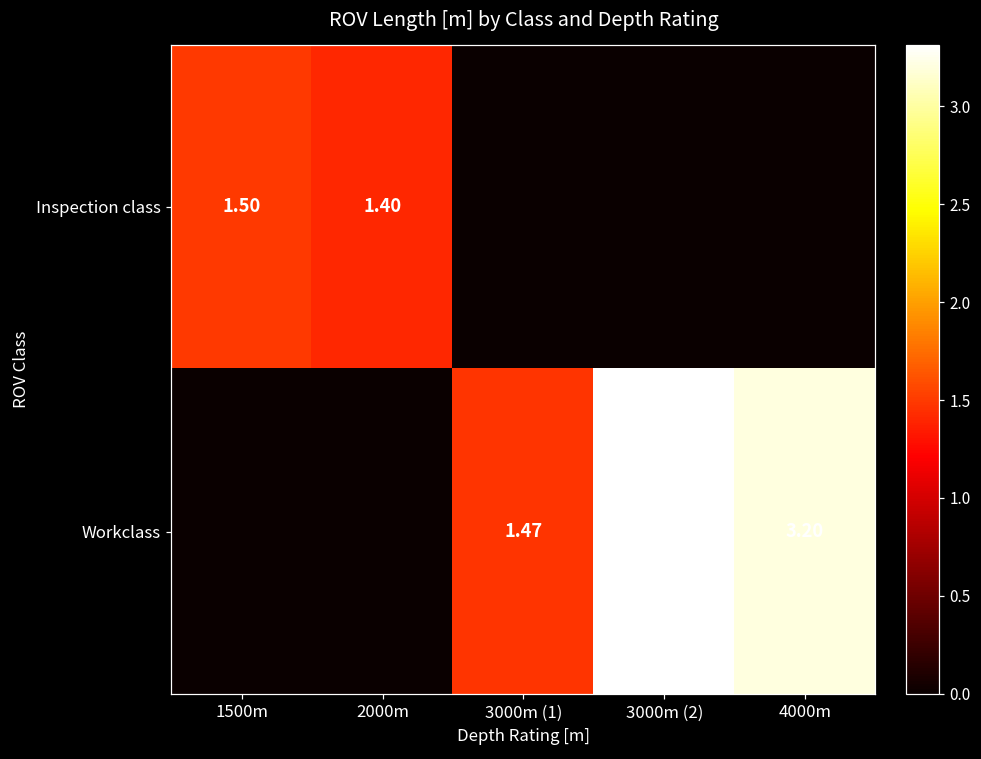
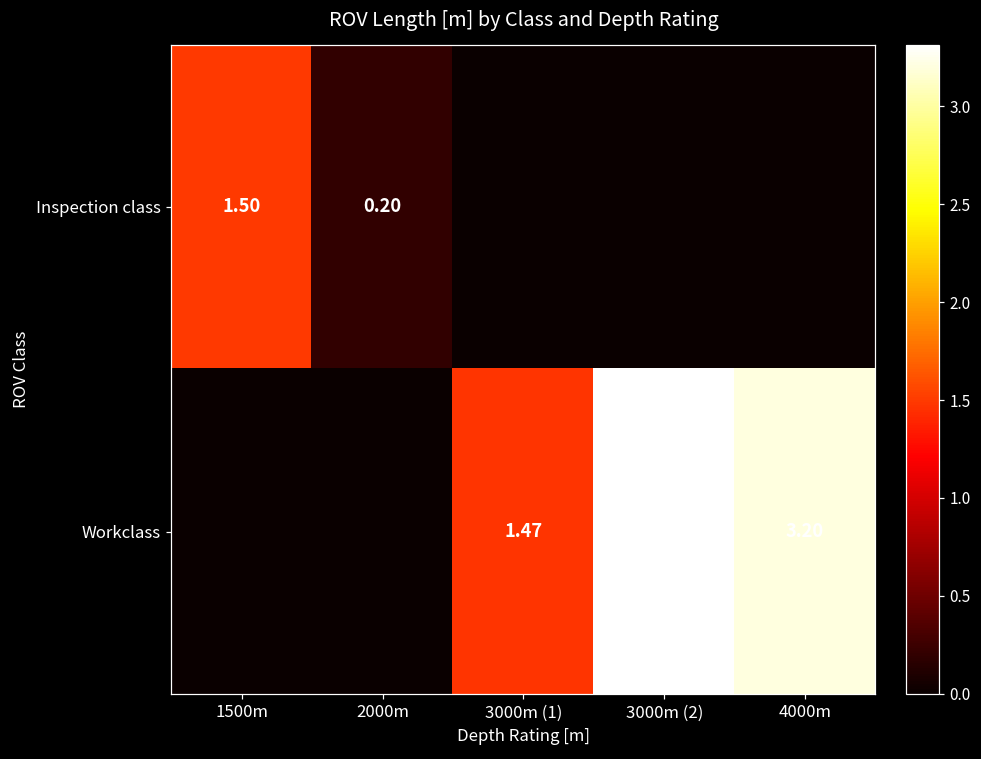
  {
    "Inspection class": {
      "1500m": 1.50,
-     "2000m": 1.40
+     "2000m": 0.20
    },
    "Workclass": {
      "3000m (1)": 1.47
    }
  }
